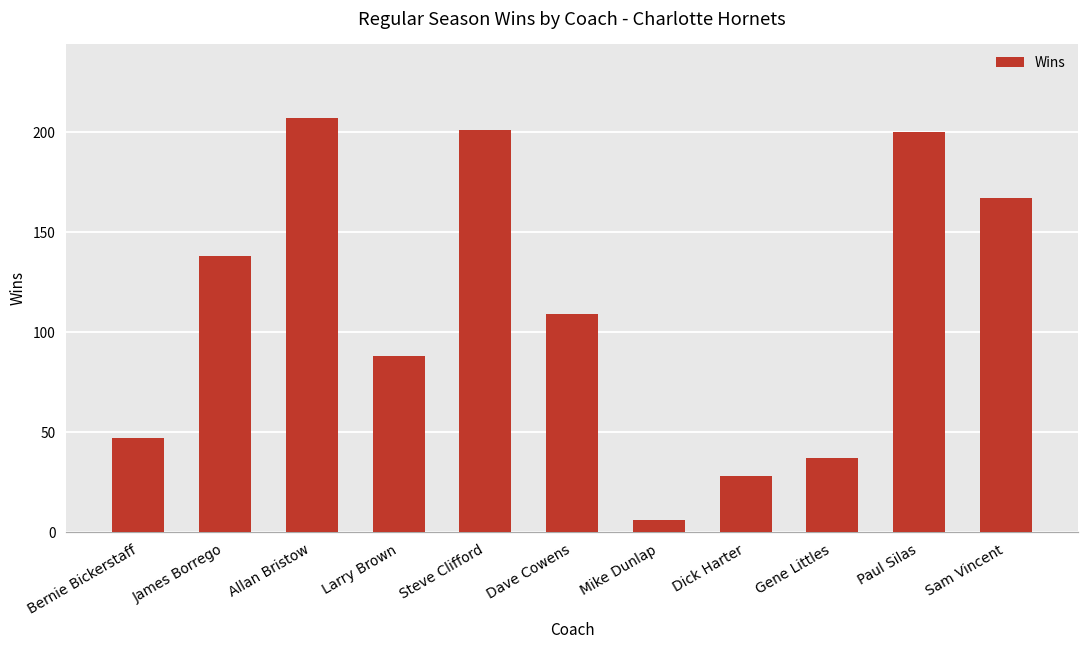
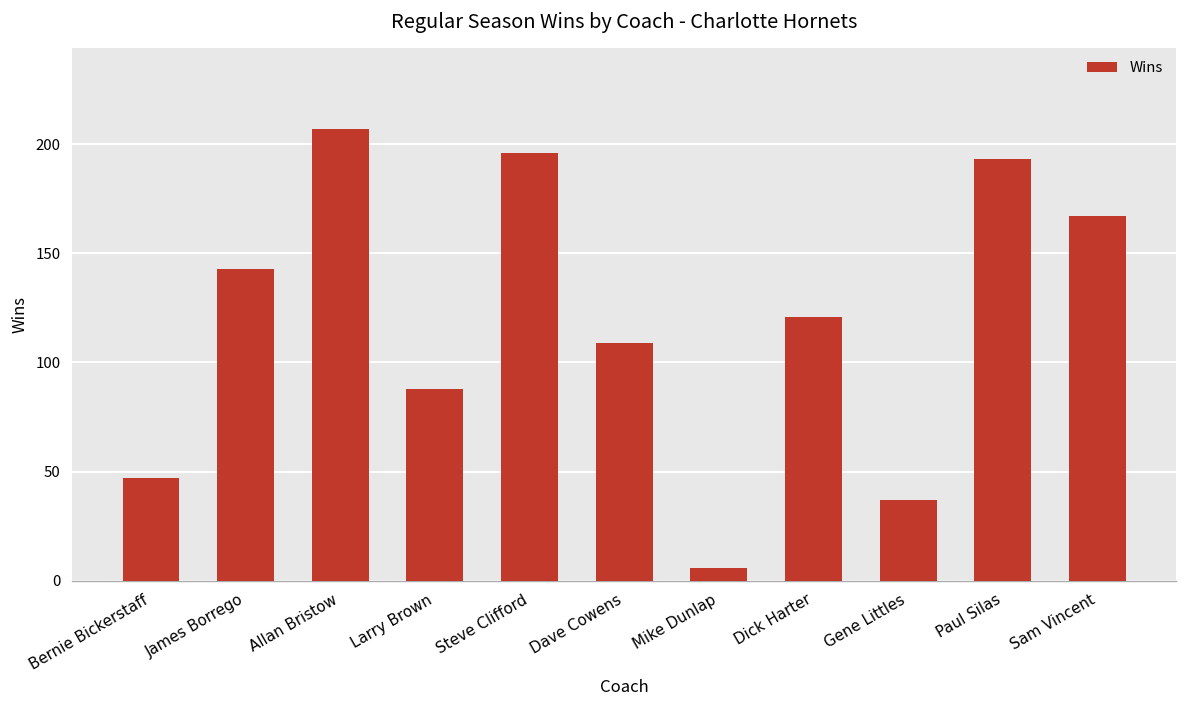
  {
    "Bernie Bickerstaff": 47,
-   "James Borrego": 138,
+   "James Borrego": 143,
    "Allan Bristow": 207,
    "Larry Brown": 88,
-   "Steve Clifford": 201,
+   "Steve Clifford": 196,
    "Dave Cowens": 109,
    "Mike Dunlap": 6,
-   "Dick Harter": 28,
+   "Dick Harter": 121,
    "Gene Littles": 37,
-   "Paul Silas": 200,
+   "Paul Silas": 193,
    "Sam Vincent": 167
  }
